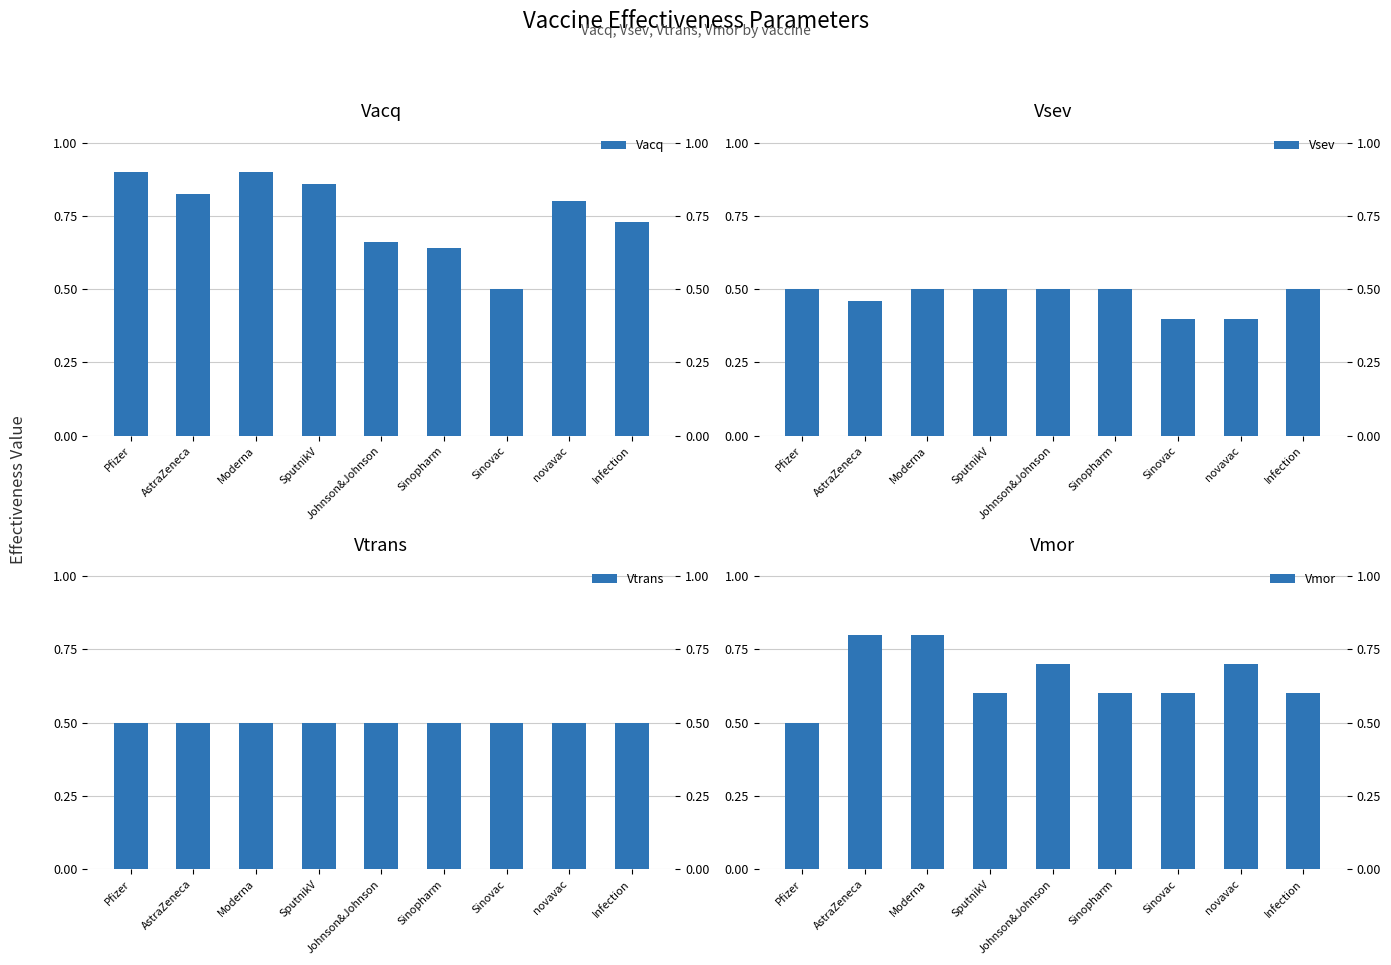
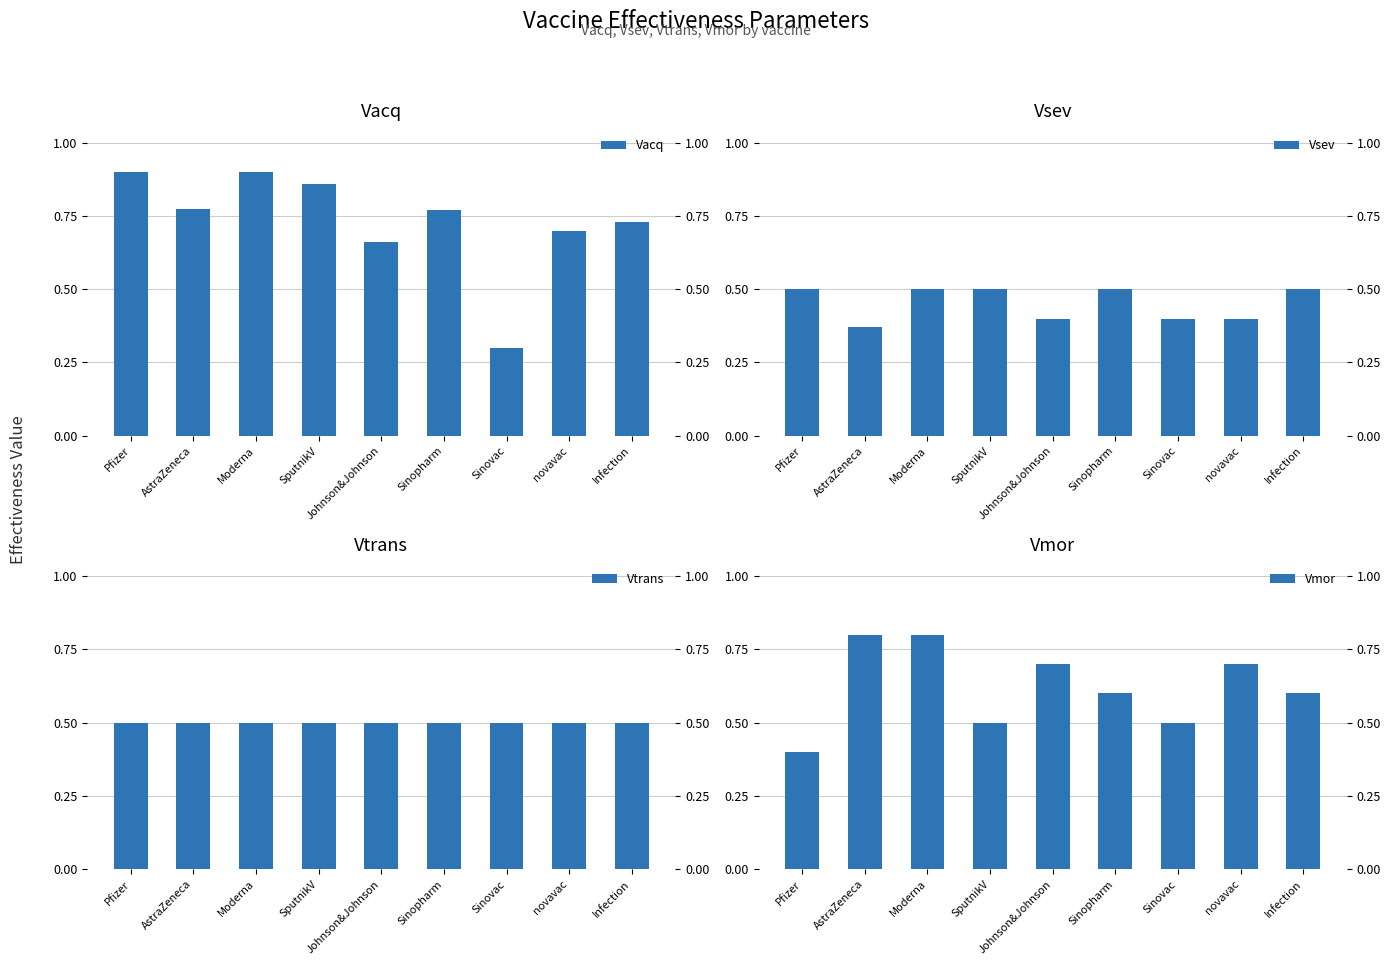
  {
    "Vacq": {
      "Pfizer": 0.90,
-     "AstraZeneca": 0.82,
+     "AstraZeneca": 0.77,
      "Moderna": 0.90,
      "SputnikV": 0.86,
      "Johnson&Johnson": 0.66,
-     "Sinopharm": 0.64,
-     "Sinovac": 0.5,
-     "novavac": 0.8,
+     "Sinopharm": 0.77,
+     "Sinovac": 0.3,
+     "novavac": 0.7,
      "Infection": 0.73
    },
    "Vsev": {
      "Pfizer": 0.50,
-     "AstraZeneca": 0.46,
+     "AstraZeneca": 0.37,
      "Moderna": 0.50,
      "SputnikV": 0.50,
-     "Johnson&Johnson": 0.5,
+     "Johnson&Johnson": 0.4,
      "Sinopharm": 0.50,
      "Sinovac": 0.40,
      "novavac": 0.40,
      "Infection": 0.50
    },
    "Vtrans": {
      "Pfizer": 0.50,
      "AstraZeneca": 0.50,
      "Moderna": 0.50,
      "SputnikV": 0.50,
      "Johnson&Johnson": 0.50,
      "Sinopharm": 0.50,
      "Sinovac": 0.50,
      "novavac": 0.50,
      "Infection": 0.50
    },
    "Vmor": {
-     "Pfizer": 0.5,
+     "Pfizer": 0.4,
      "AstraZeneca": 0.8,
      "Moderna": 0.8,
-     "SputnikV": 0.6,
+     "SputnikV": 0.5,
      "Johnson&Johnson": 0.7,
      "Sinopharm": 0.6,
-     "Sinovac": 0.6,
+     "Sinovac": 0.5,
      "novavac": 0.7,
      "Infection": 0.6
    }
  }
